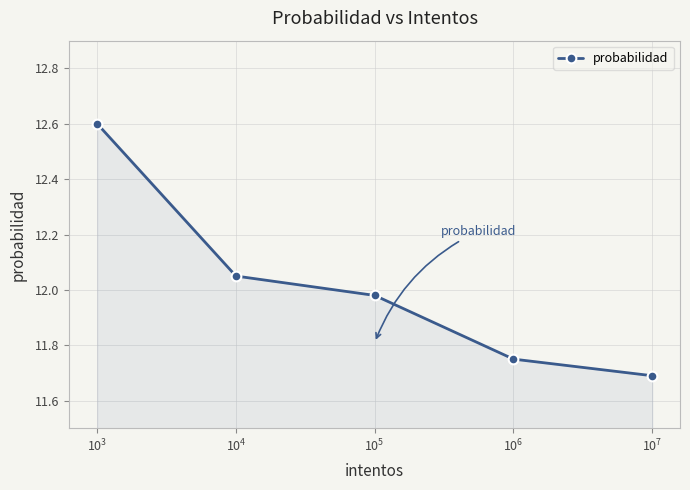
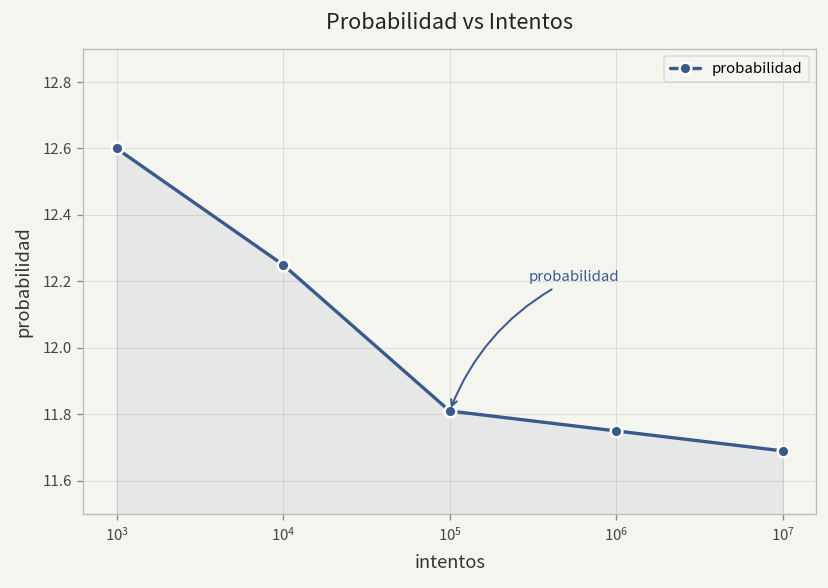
  {
    "10^3": 12.60,
-   "10^4": 12.05,
-   "10^5": 11.98,
+   "10^4": 12.25,
+   "10^5": 11.81,
    "10^6": 11.75,
    "10^7": 11.69
  }
